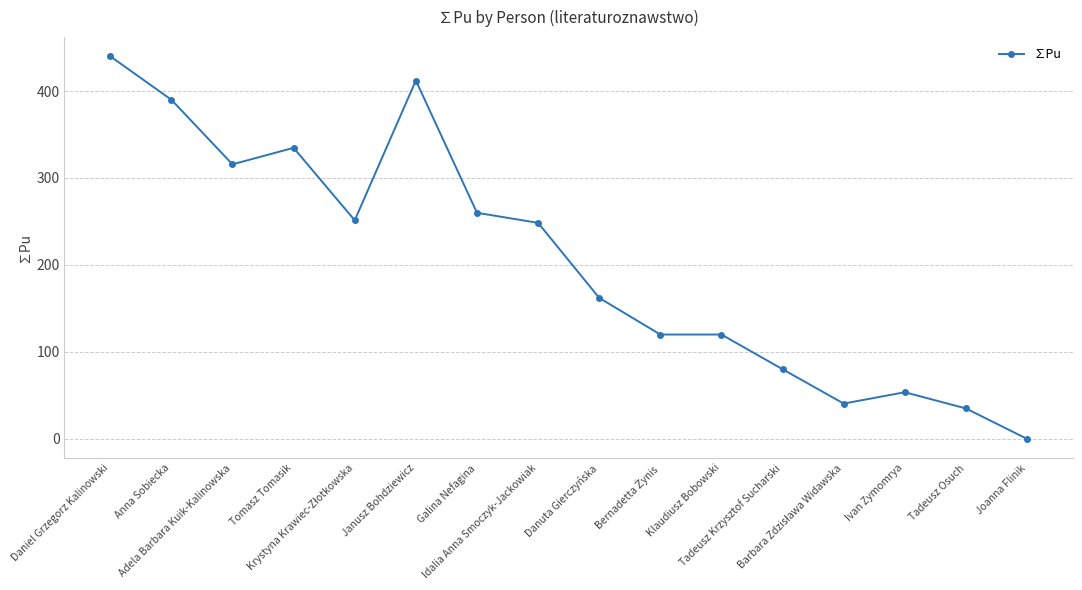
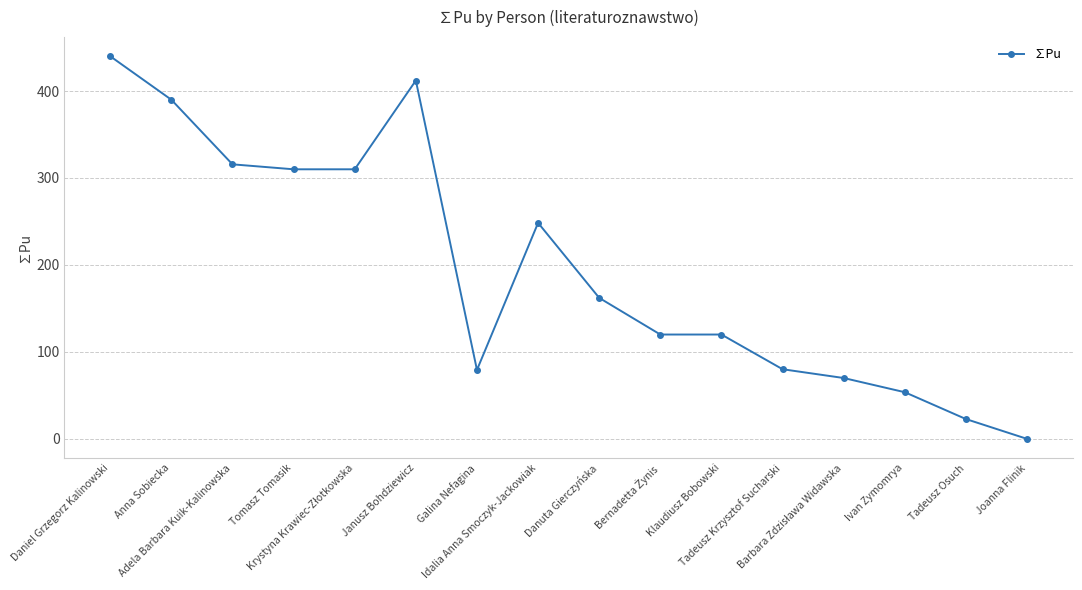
  {
    "Daniel Grzegorz Kalinowski": 440,
    "Anna Sobiecka": 390,
    "Adela Barbara Kuik-Kalinowska": 320,
-   "Tomasz Tomasik": 330,
-   "Krystyna Krawiec-Złotkowska": 250,
+   "Tomasz Tomasik": 310,
+   "Krystyna Krawiec-Złotkowska": 310,
    "Janusz Bohdziewicz": 410,
-   "Galina Nefagina": 260,
+   "Galina Nefagina": 80,
    "Idalia Anna Smoczyk-Jackowiak": 250,
    "Danuta Gierczyńska": 160,
    "Bernadetta Żynis": 120,
    "Klaudiusz Bobowski": 120,
    "Tadeusz Krzysztof Sucharski": 80,
-   "Barbara Zdzisława Widawska": 40,
+   "Barbara Zdzisława Widawska": 70,
    "Ivan Zymomrya": 50,
-   "Tadeusz Osuch": 40,
+   "Tadeusz Osuch": 20,
    "Joanna Flinik": 0
  }
